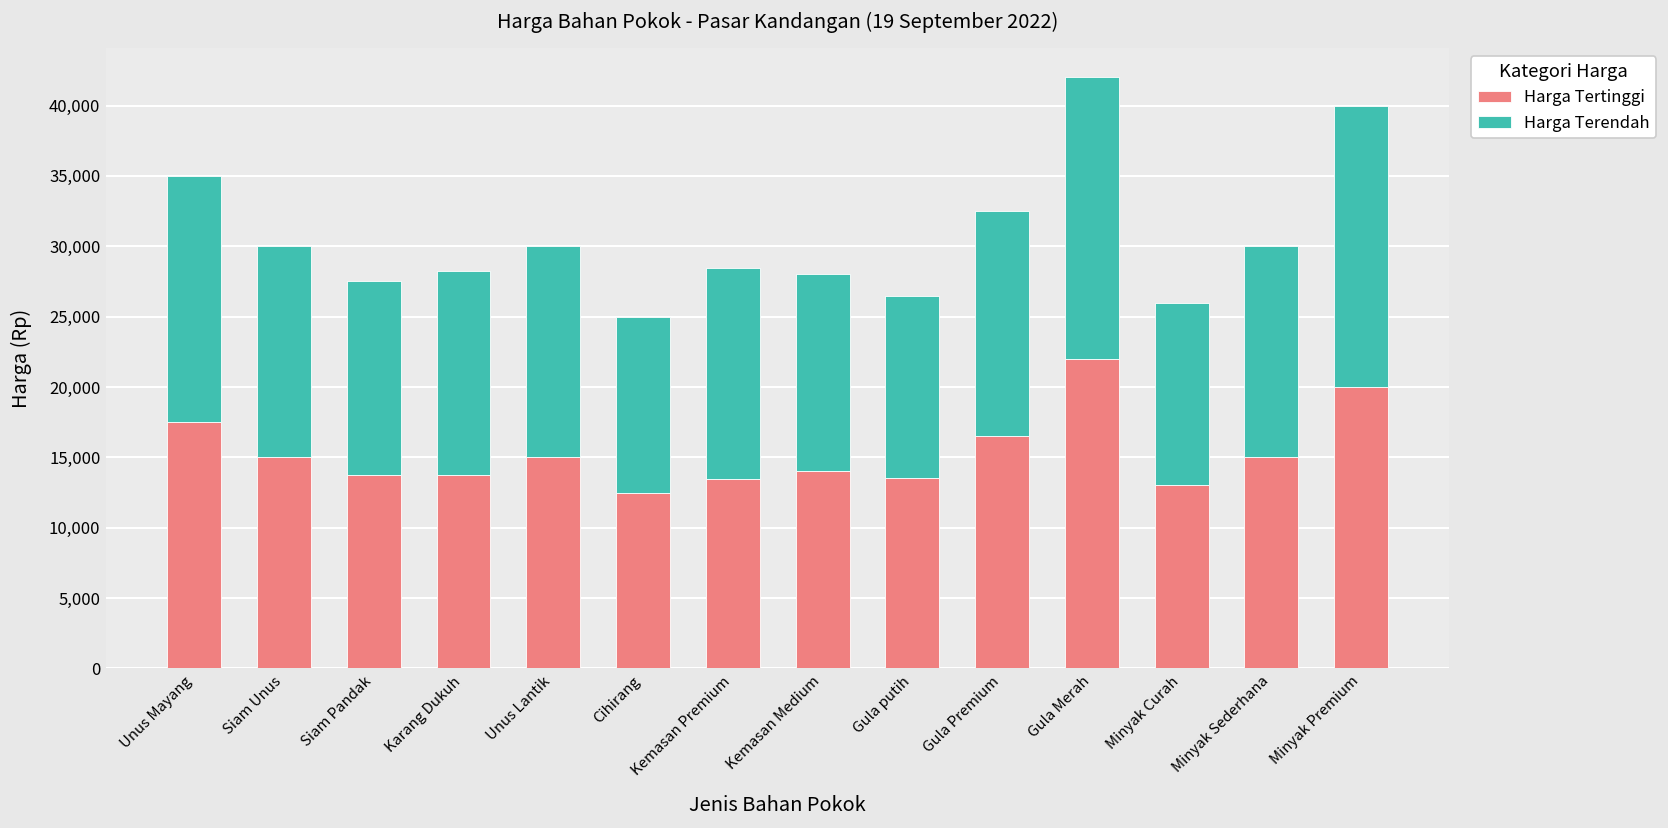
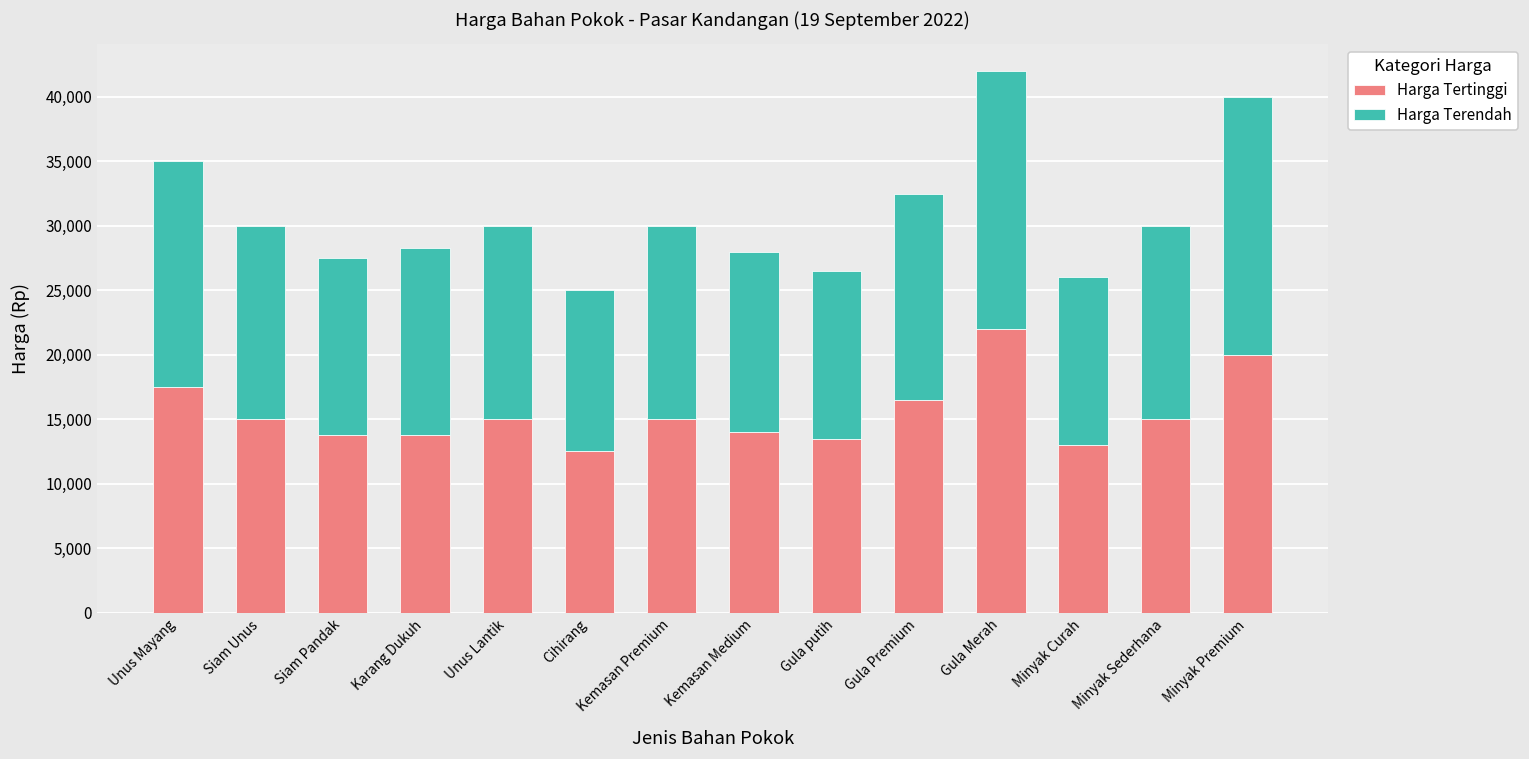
  {
    "Harga Tertinggi": {
      "Unus Mayang": "17,500",
      "Siam Unus": "15,000",
      "Siam Pandak": "13,800",
      "Karang Dukuh": "13,800",
      "Unus Lantik": "15,000",
      "Cihirang": "12,500",
-     "Kemasan Premium": "13,400",
+     "Kemasan Premium": "15,000",
      "Kemasan Medium": "14,000",
      "Gula putih": "13,500",
      "Gula Premium": "16,500",
      "Gula Merah": "22,000",
      "Minyak Curah": "13,000",
      "Minyak Sederhana": "15,000",
      "Minyak Premium": "20,000"
    },
    "Harga Terendah": {
      "Unus Mayang": "17,500",
      "Siam Unus": "15,000",
      "Siam Pandak": "13,800",
      "Karang Dukuh": "14,500",
      "Unus Lantik": "15,000",
      "Cihirang": "12,500",
      "Kemasan Premium": "15,000",
      "Kemasan Medium": "14,000",
      "Gula putih": "13,000",
      "Gula Premium": "16,000",
      "Gula Merah": "20,000",
      "Minyak Curah": "13,000",
      "Minyak Sederhana": "15,000",
      "Minyak Premium": "20,000"
    }
  }
